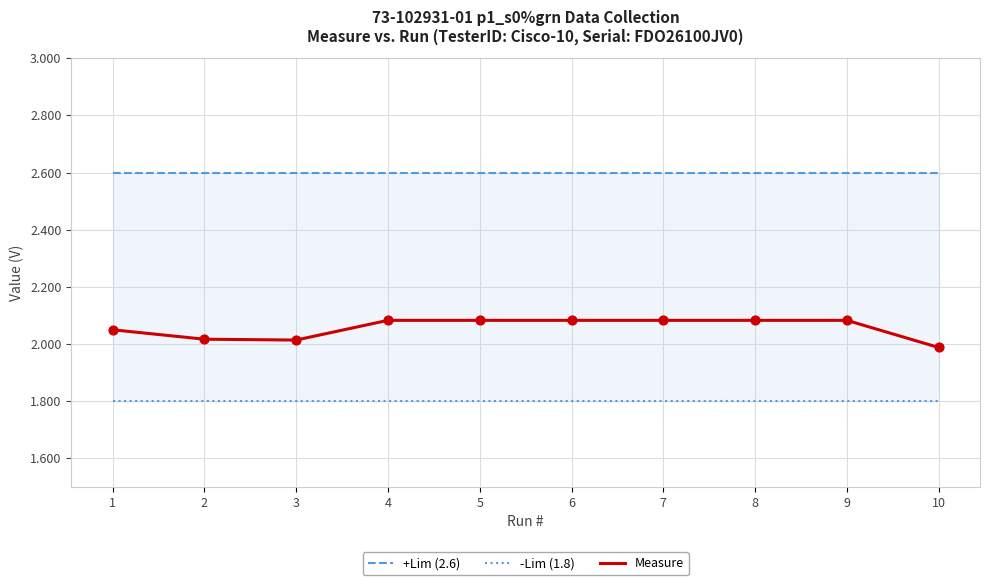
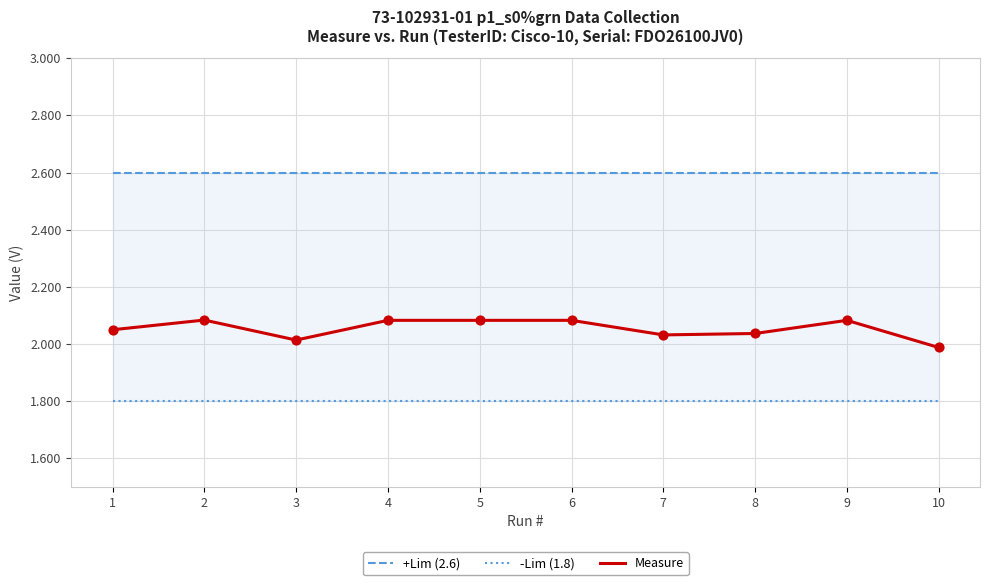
  {
    "Measure": {
      "1": 2.05,
-     "2": 2.02,
+     "2": 2.08,
      "3": 2.01,
      "4": 2.08,
      "5": 2.08,
      "6": 2.08,
-     "7": 2.08,
-     "8": 2.08,
+     "7": 2.03,
+     "8": 2.04,
      "9": 2.08,
      "10": 1.99
    }
  }
